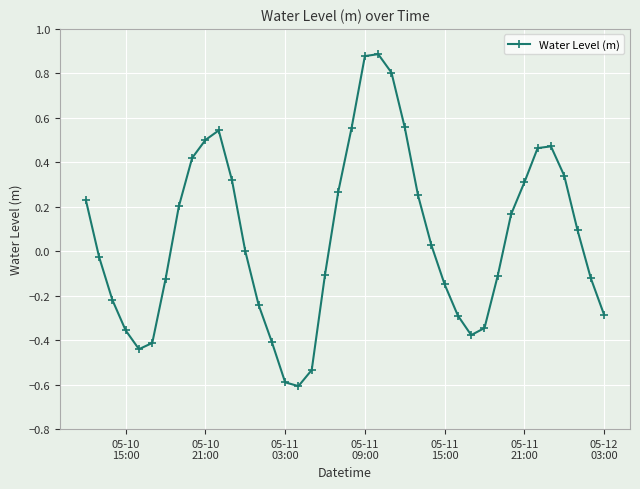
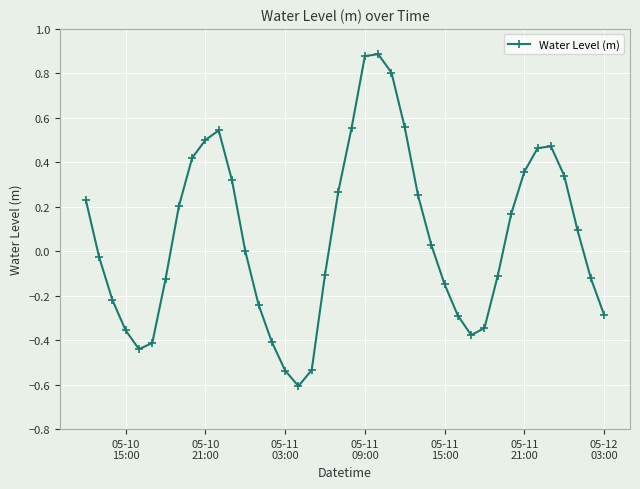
  {
    "05-10 15:00": -0.36,
    "05-10 21:00": 0.50,
-   "05-11 03:00": -0.59,
+   "05-11 03:00": -0.54,
    "05-11 09:00": 0.88,
    "05-11 15:00": -0.15,
-   "05-11 21:00": 0.31,
+   "05-11 21:00": 0.36,
    "05-12 03:00": -0.29
  }
